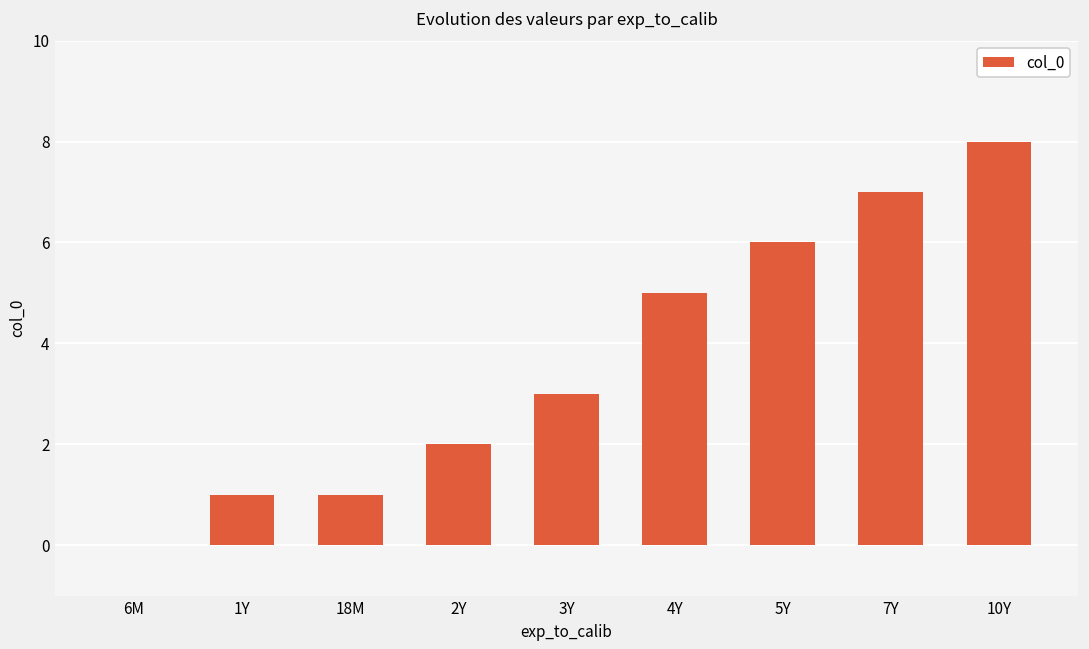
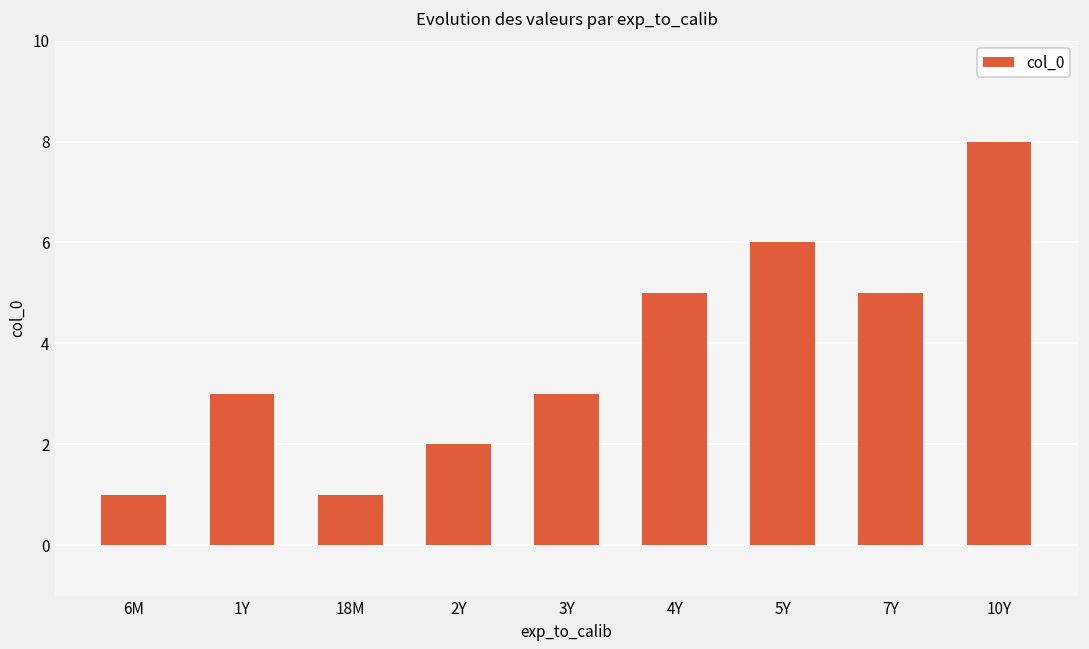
  {
-   "6M": 0,
-   "1Y": 1,
+   "6M": 1,
+   "1Y": 3,
    "18M": 1,
    "2Y": 2,
    "3Y": 3,
    "4Y": 5,
    "5Y": 6,
-   "7Y": 7,
+   "7Y": 5,
    "10Y": 8
  }
